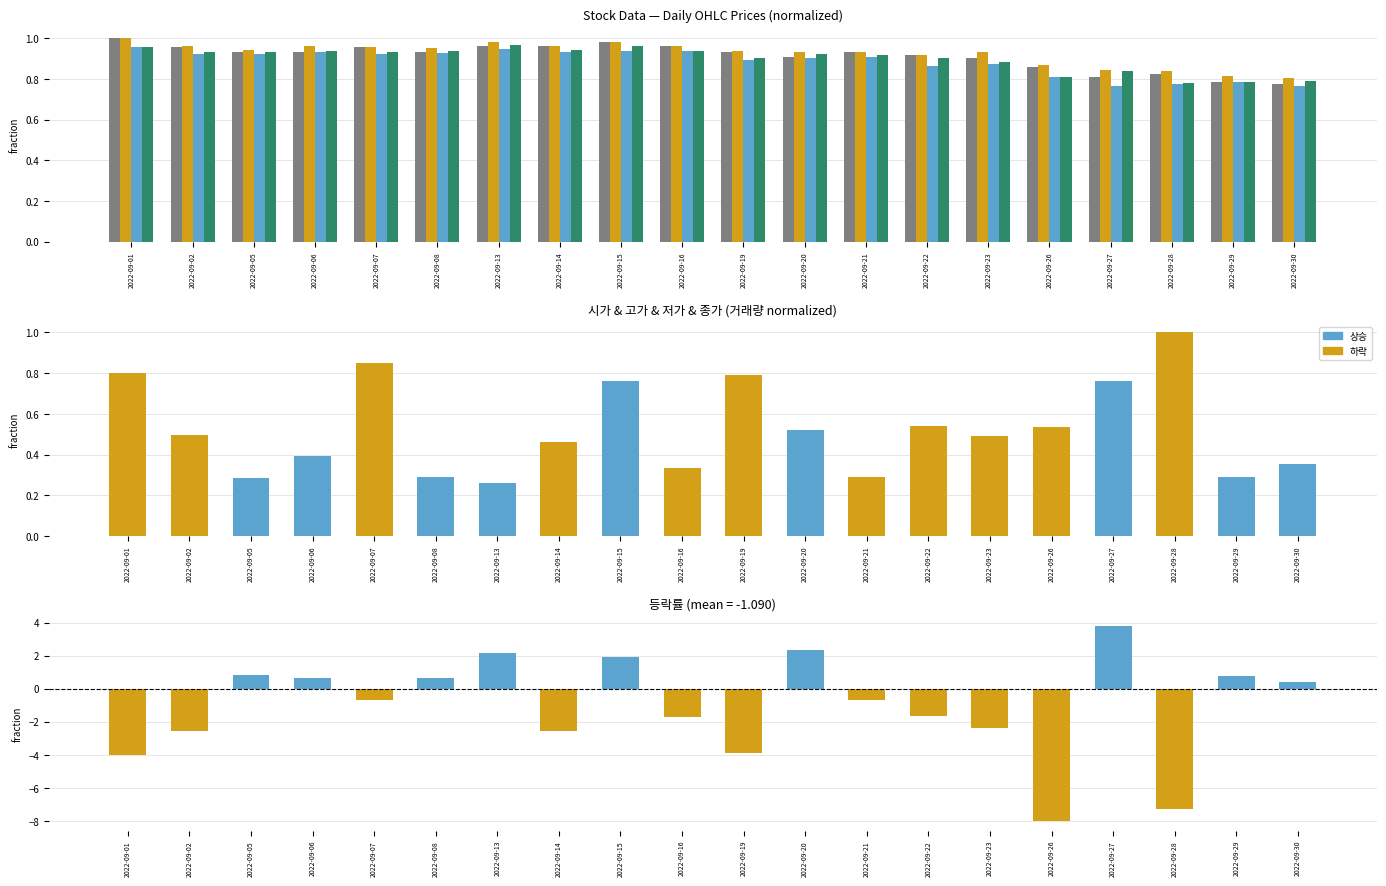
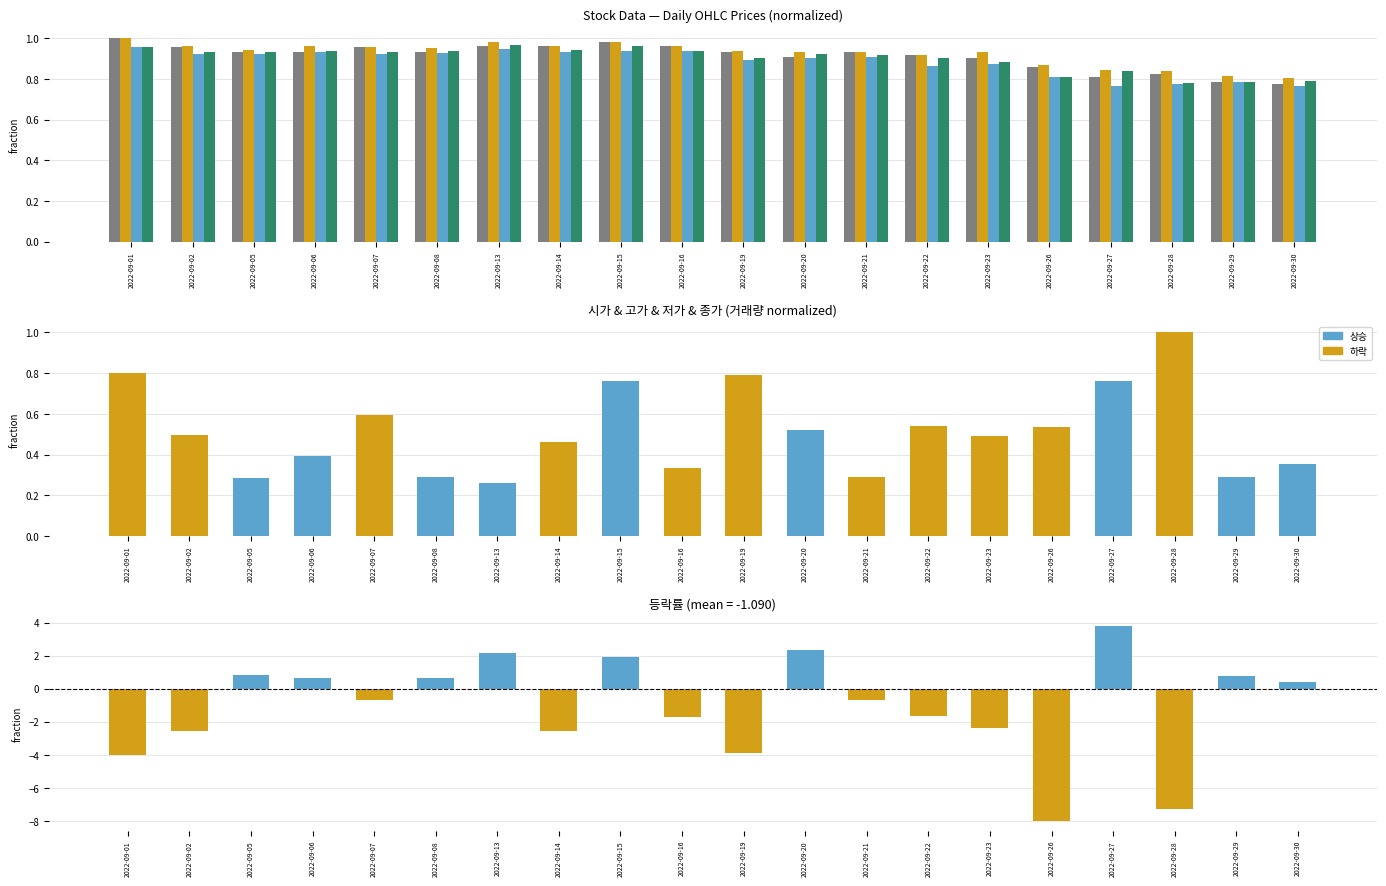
  {
    "시가 & 고가 & 저가 & 종가 (거래량 normalized)": {
      "2022-09-01": 0.80,
      "2022-09-02": 0.50,
      "2022-09-05": 0.28,
      "2022-09-06": 0.39,
-     "2022-09-07": 0.85,
+     "2022-09-07": 0.60,
      "2022-09-08": 0.29,
      "2022-09-13": 0.26,
      "2022-09-14": 0.46,
      "2022-09-15": 0.76,
      "2022-09-16": 0.34,
      "2022-09-19": 0.79,
      "2022-09-20": 0.52,
      "2022-09-21": 0.29,
      "2022-09-22": 0.54,
      "2022-09-23": 0.49,
      "2022-09-26": 0.54,
      "2022-09-27": 0.76,
      "2022-09-28": 1.00,
      "2022-09-29": 0.29,
      "2022-09-30": 0.35
    },
    "등락률 (mean = -1.090)": {
      "2022-09-01": -4.0,
      "2022-09-02": -2.6,
      "2022-09-05": 0.8,
      "2022-09-06": 0.7,
      "2022-09-07": -0.7,
      "2022-09-08": 0.7,
      "2022-09-13": 2.1,
      "2022-09-14": -2.5,
      "2022-09-15": 1.9,
      "2022-09-16": -1.7,
      "2022-09-19": -3.9,
      "2022-09-20": 2.4,
      "2022-09-21": -0.7,
      "2022-09-22": -1.7,
      "2022-09-23": -2.4,
      "2022-09-26": -8.0,
      "2022-09-27": 3.8,
      "2022-09-28": -7.3,
      "2022-09-29": 0.8,
      "2022-09-30": 0.4
    }
  }
